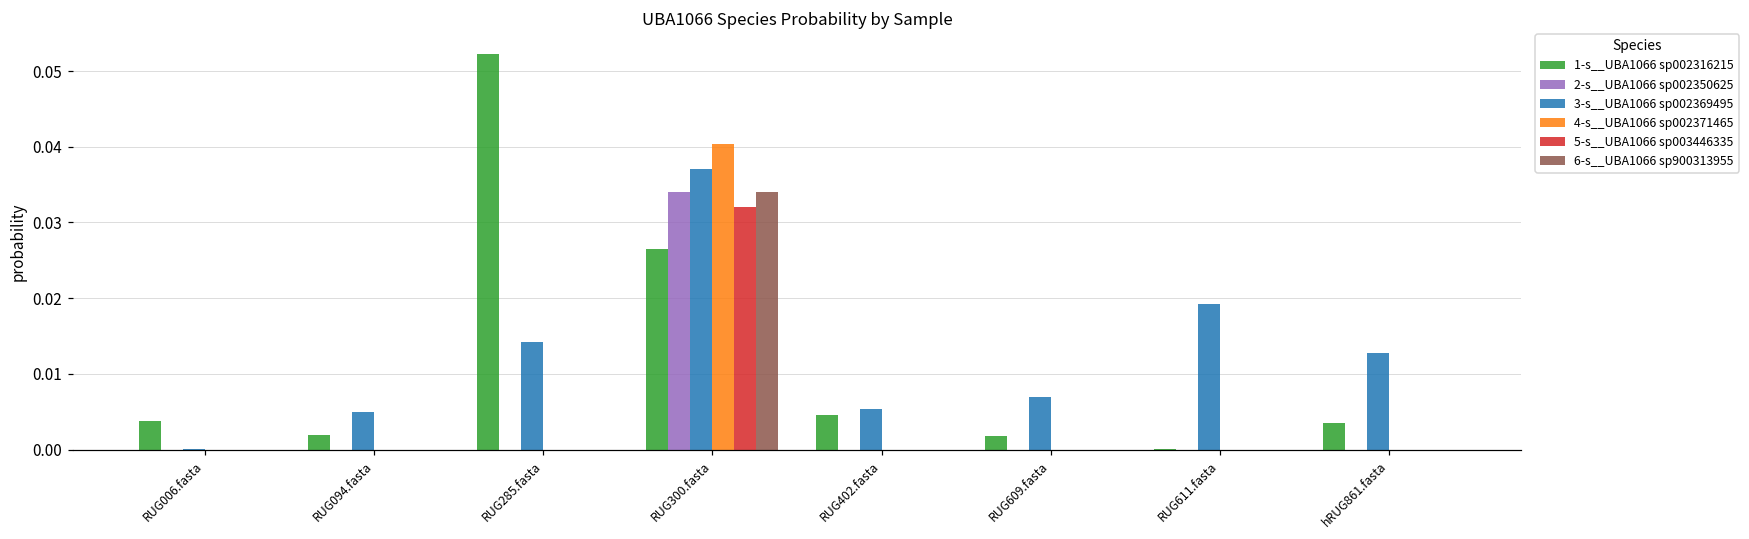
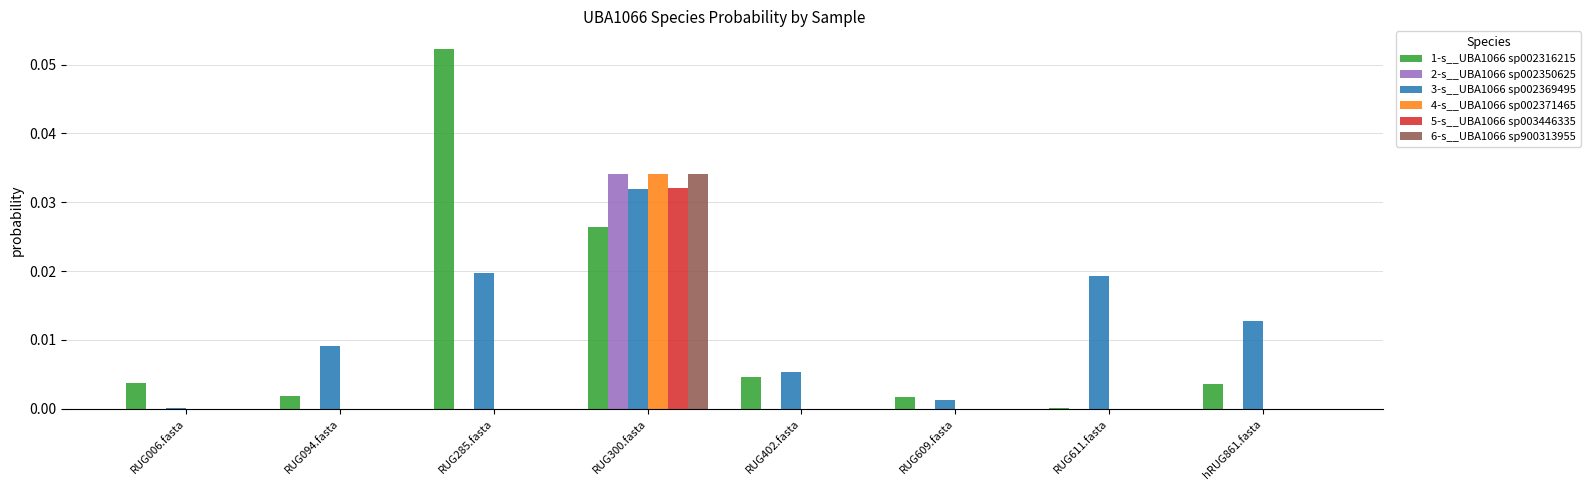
  {
    "1-s__UBA1066 sp002316215": {
      "RUG006.fasta": 0.004,
      "RUG094.fasta": 0.002,
      "RUG285.fasta": 0.052,
      "RUG300.fasta": 0.026,
      "RUG402.fasta": 0.005,
      "RUG609.fasta": 0.002,
      "hRUG861.fasta": 0.004
    },
    "2-s__UBA1066 sp002350625": {
      "RUG300.fasta": 0.034
    },
    "3-s__UBA1066 sp002369495": {
-     "RUG094.fasta": 0.005,
-     "RUG285.fasta": 0.014,
-     "RUG300.fasta": 0.037,
+     "RUG094.fasta": 0.009,
+     "RUG285.fasta": 0.020,
+     "RUG300.fasta": 0.032,
      "RUG402.fasta": 0.005,
-     "RUG609.fasta": 0.007,
+     "RUG609.fasta": 0.001,
      "RUG611.fasta": 0.019,
      "hRUG861.fasta": 0.013
    },
    "4-s__UBA1066 sp002371465": {
-     "RUG300.fasta": 0.040
+     "RUG300.fasta": 0.034
    },
    "5-s__UBA1066 sp003446335": {
      "RUG300.fasta": 0.032
    },
    "6-s__UBA1066 sp900313955": {
      "RUG300.fasta": 0.034
    }
  }
